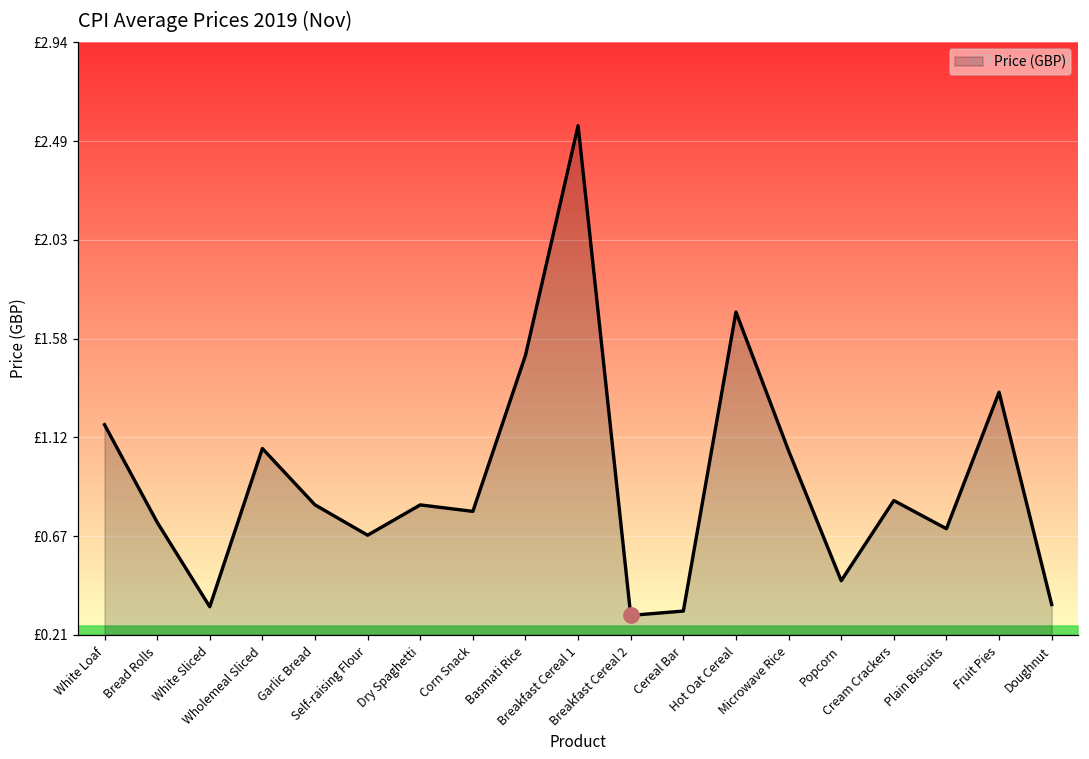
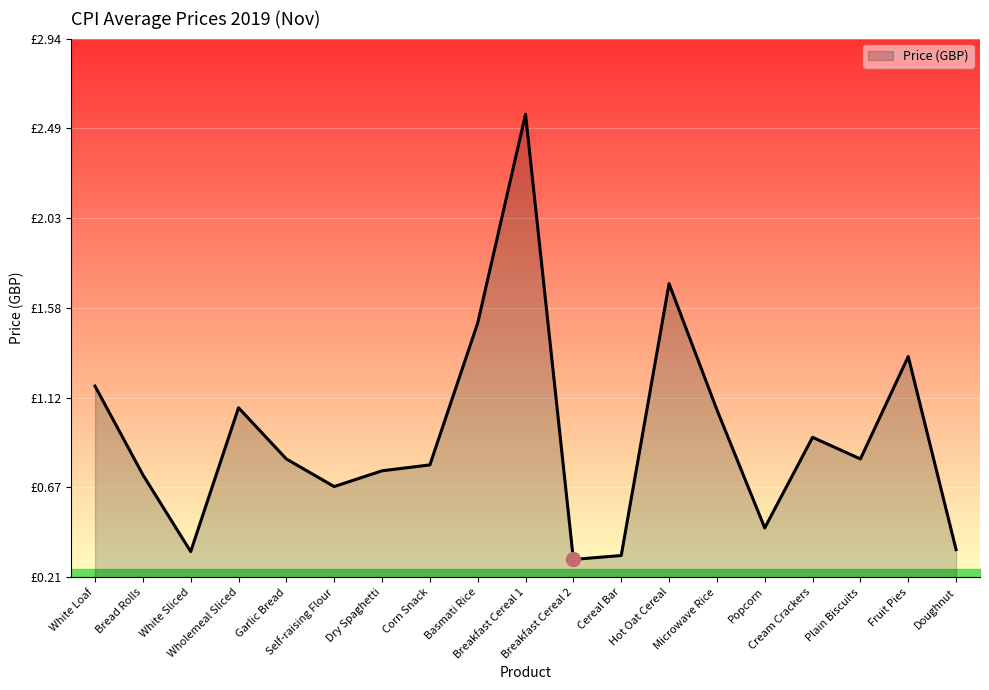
  {
    "Price (GBP)": {
      "White Loaf": "£1.18",
      "Bread Rolls": "£0.73",
      "White Sliced": "£0.34",
      "Wholemeal Sliced": "£1.07",
      "Garlic Bread": "£0.81",
      "Self-raising Flour": "£0.67",
-     "Dry Spaghetti": "£0.81",
+     "Dry Spaghetti": "£0.75",
      "Corn Snack": "£0.78",
      "Basmati Rice": "£1.50",
      "Breakfast Cereal 1": "£2.56",
      "Cereal Bar": "£0.32",
      "Hot Oat Cereal": "£1.70",
      "Microwave Rice": "£1.06",
      "Popcorn": "£0.46",
-     "Cream Crackers": "£0.83",
-     "Plain Biscuits": "£0.70",
+     "Cream Crackers": "£0.92",
+     "Plain Biscuits": "£0.81",
      "Fruit Pies": "£1.33",
      "Doughnut": "£0.35"
    }
  }
